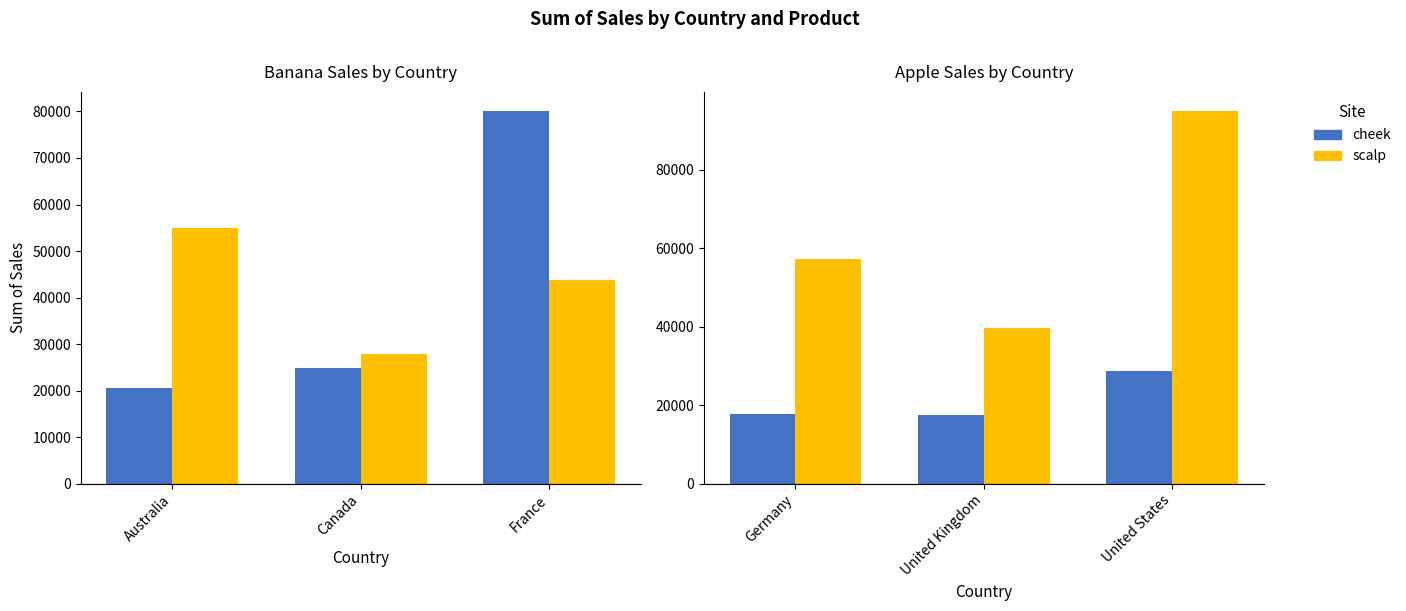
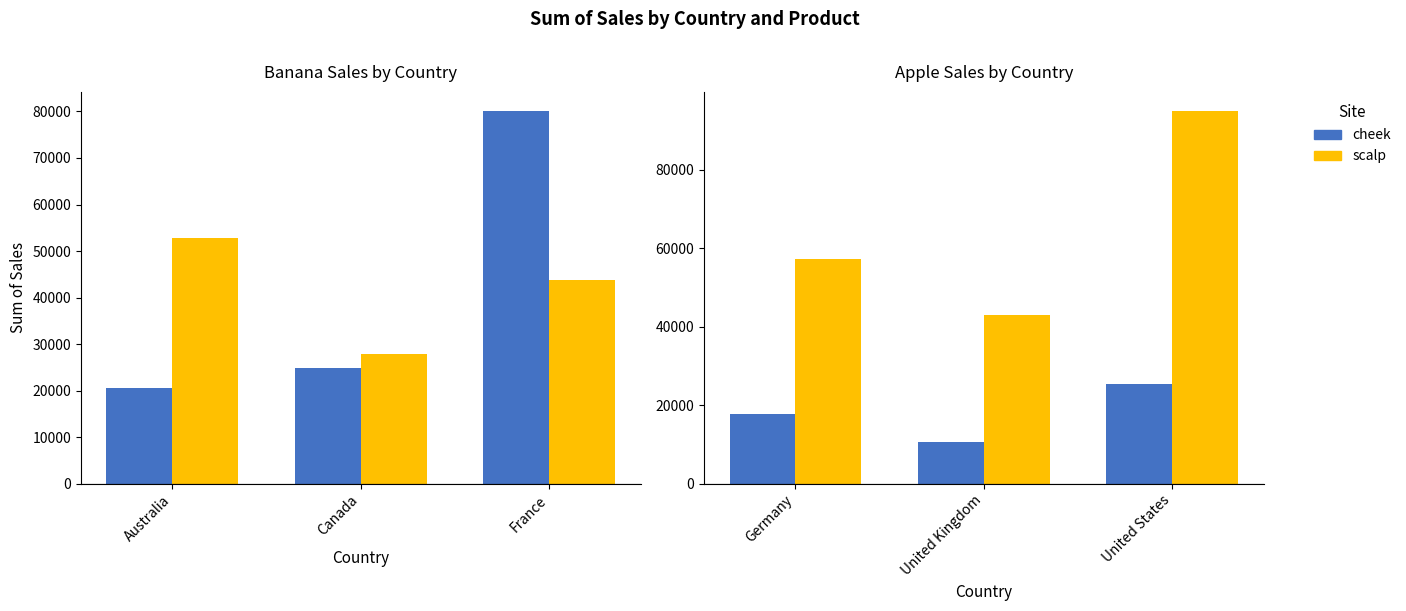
  {
    "Banana Sales by Country": {
      "cheek": {
        "Australia": 21000,
        "Canada": 25000,
        "France": 80000
      },
      "scalp": {
-       "Australia": 55000,
+       "Australia": 53000,
        "Canada": 28000,
        "France": 44000
      }
    },
    "Apple Sales by Country": {
      "cheek": {
        "Germany": 18000,
-       "United Kingdom": 18000,
-       "United States": 29000
+       "United Kingdom": 11000,
+       "United States": 25000
      },
      "scalp": {
        "Germany": 57000,
-       "United Kingdom": 40000,
+       "United Kingdom": 43000,
        "United States": 95000
      }
    }
  }
